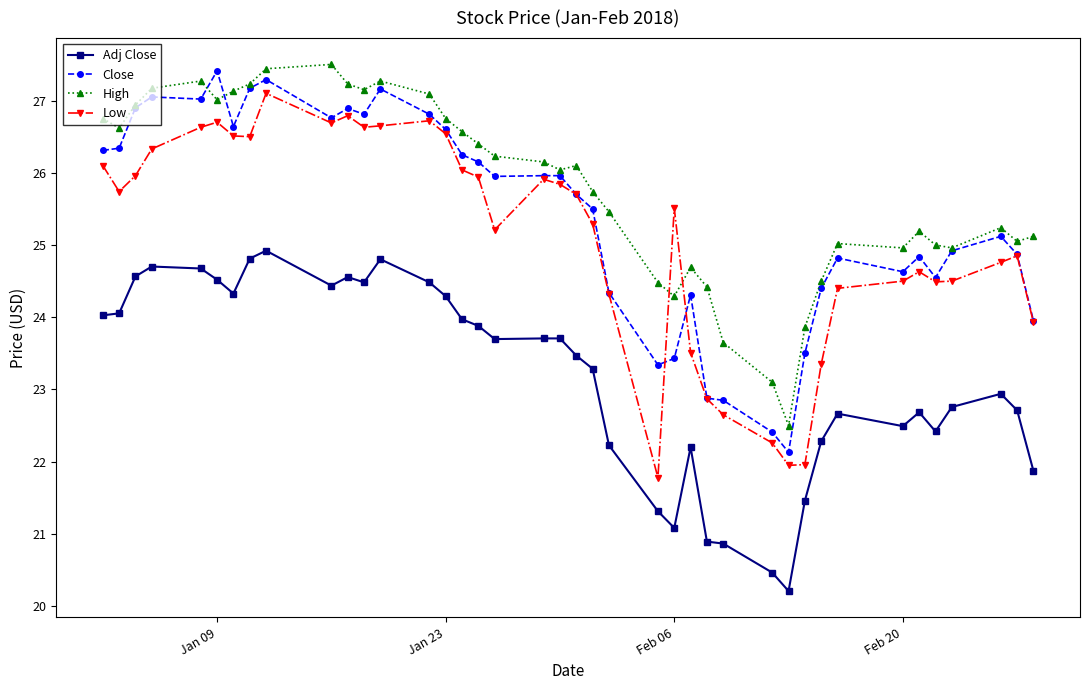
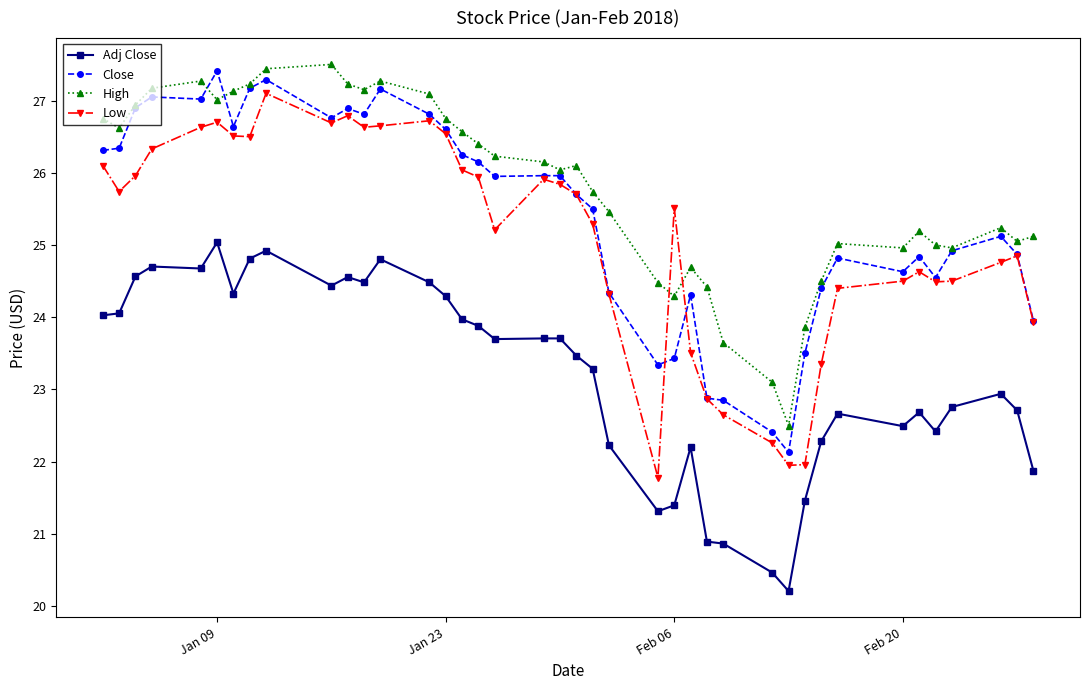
  {
    "Adj Close": {
-     "Jan 09": 24.5,
+     "Jan 09": 25.0,
      "Jan 23": 24.3,
-     "Feb 06": 21.1,
+     "Feb 06": 21.4,
      "Feb 20": 22.5
    },
    "Close": {
      "Jan 09": 27.4,
      "Jan 23": 26.6,
      "Feb 06": 23.4,
      "Feb 20": 24.6
    },
    "High": {
      "Jan 09": 27.0,
      "Jan 23": 26.8,
      "Feb 06": 24.3,
      "Feb 20": 25.0
    },
    "Low": {
      "Jan 09": 26.7,
      "Jan 23": 26.5,
      "Feb 06": 25.5,
      "Feb 20": 24.5
    }
  }
